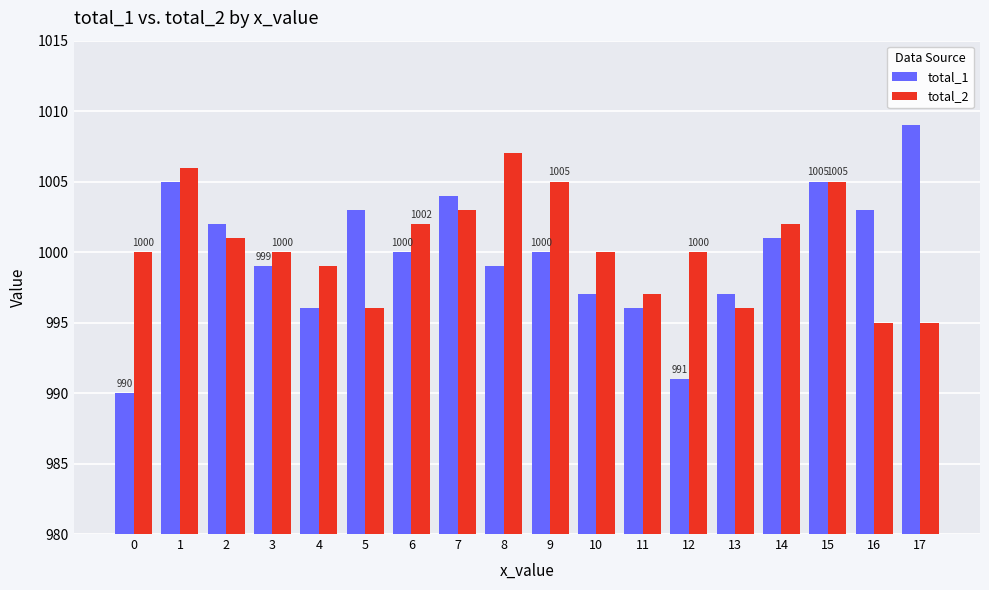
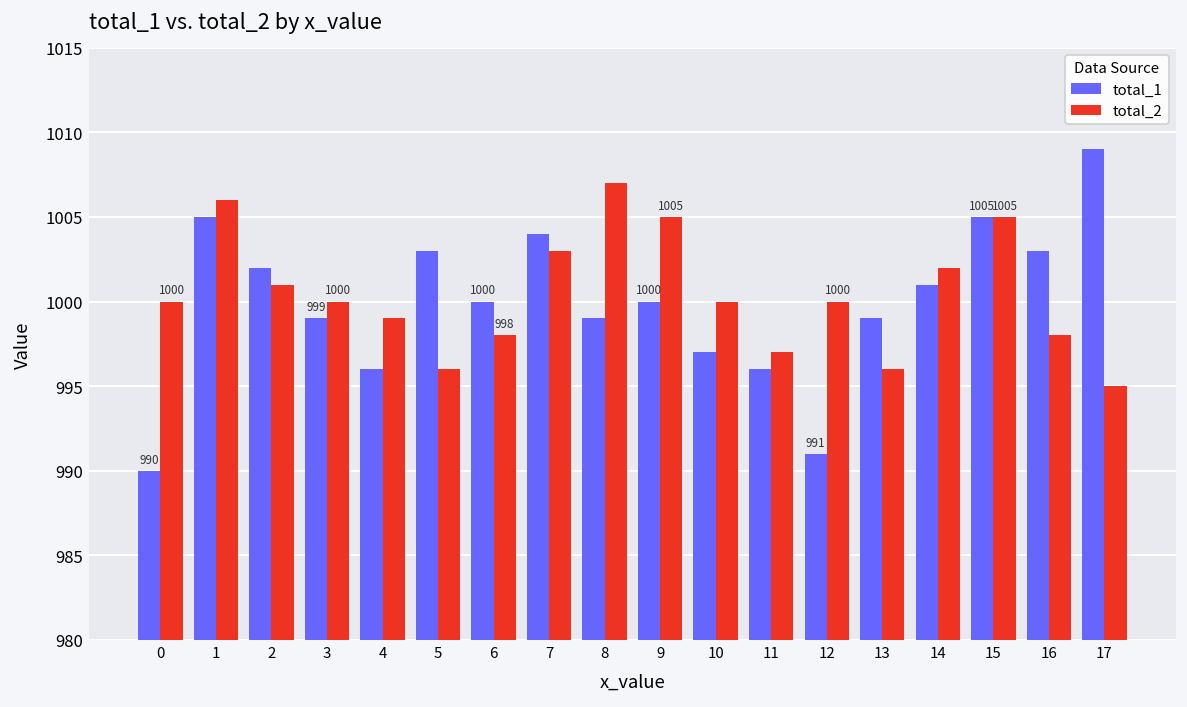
  {
    "total_1": {
      "1": 1005,
      "2": 1002,
      "4": 996,
      "5": 1003,
      "7": 1004,
      "8": 999,
      "10": 997,
      "11": 996,
-     "13": 997,
+     "13": 999,
      "14": 1001,
      "16": 1003,
      "17": 1009
    },
    "total_2": {
      "0": 1000,
      "3": 1000,
-     "6": 1002,
+     "6": 998,
      "9": 1005,
      "12": 1000,
-     "16": 995
+     "16": 998
    }
  }
